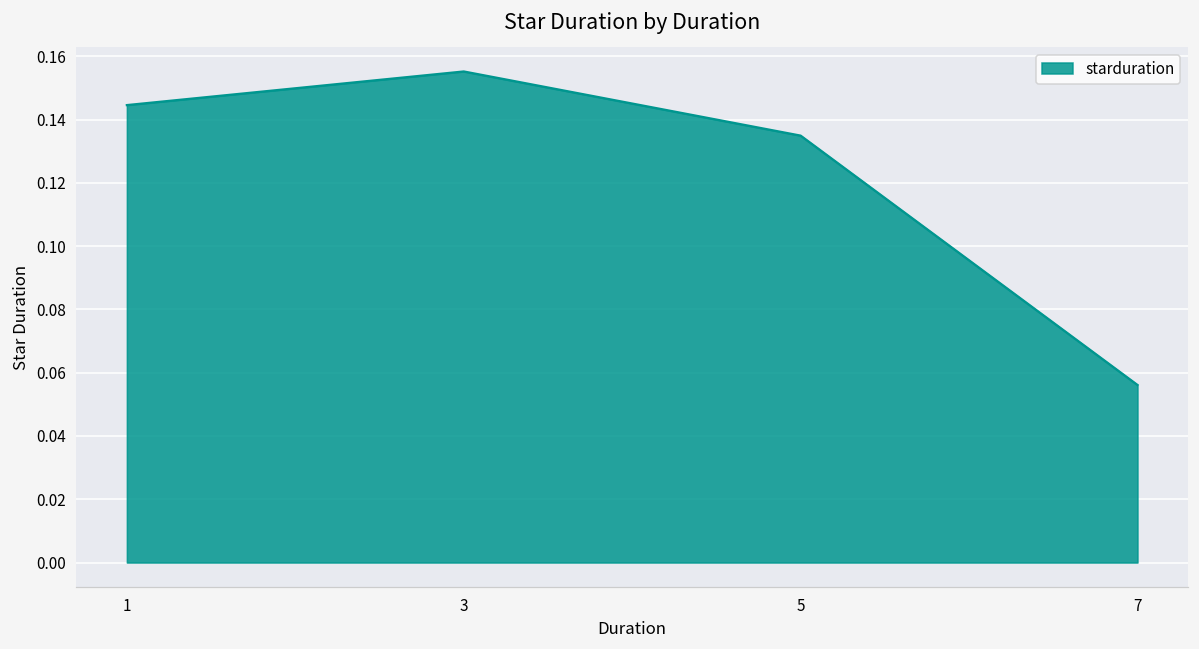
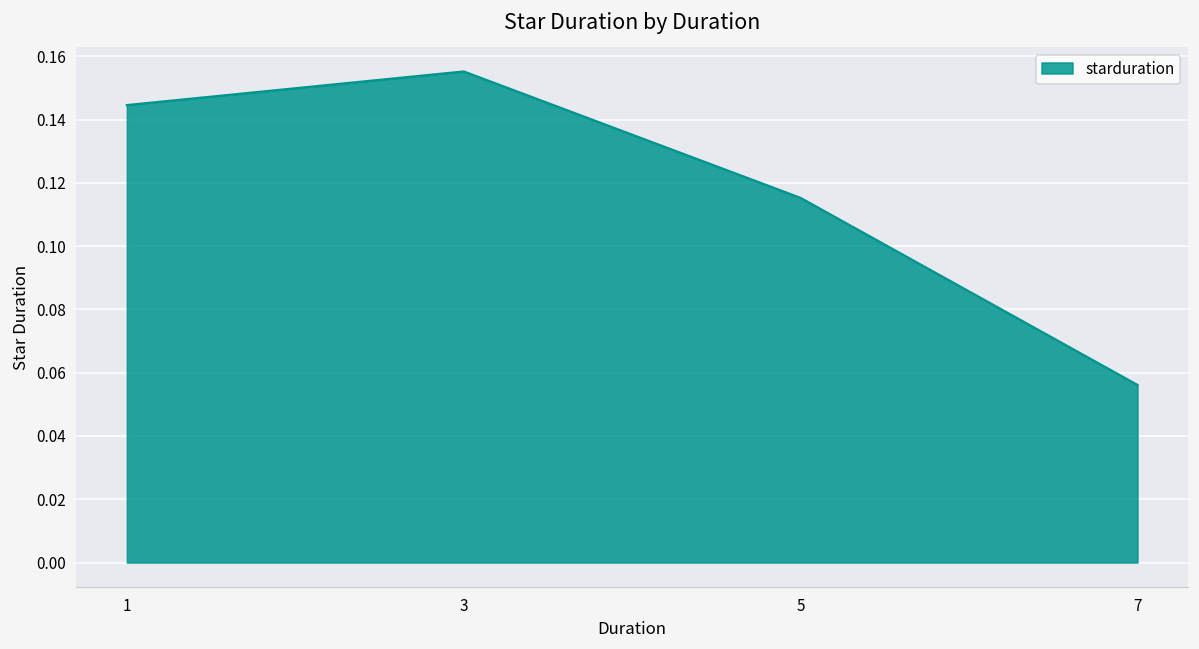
  {
    "1": 0.145,
    "3": 0.155,
-   "5": 0.135,
+   "5": 0.115,
    "7": 0.056
  }
